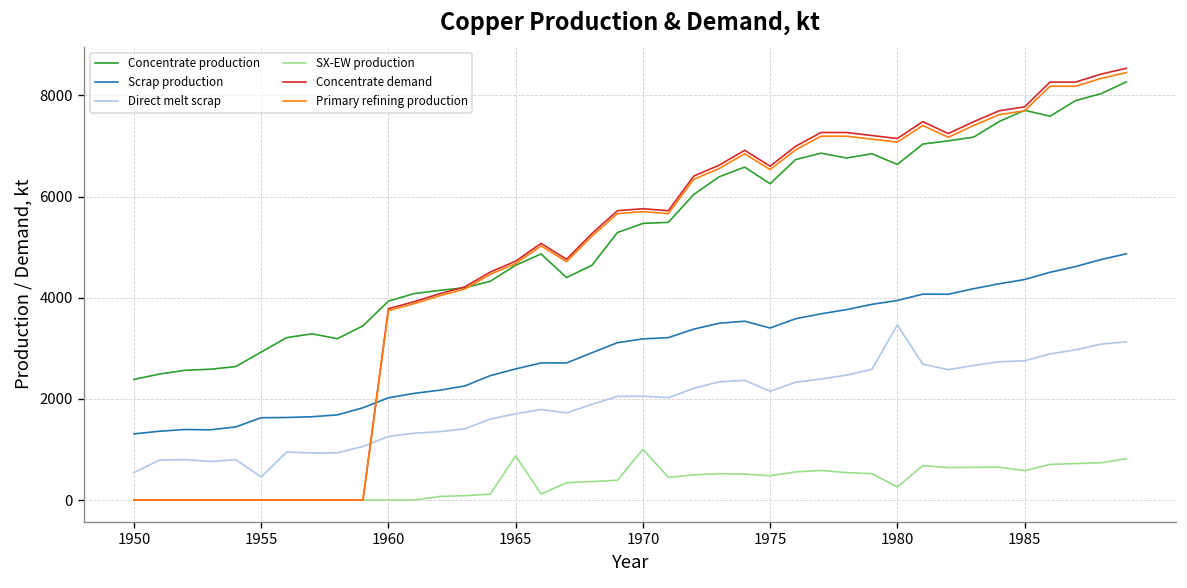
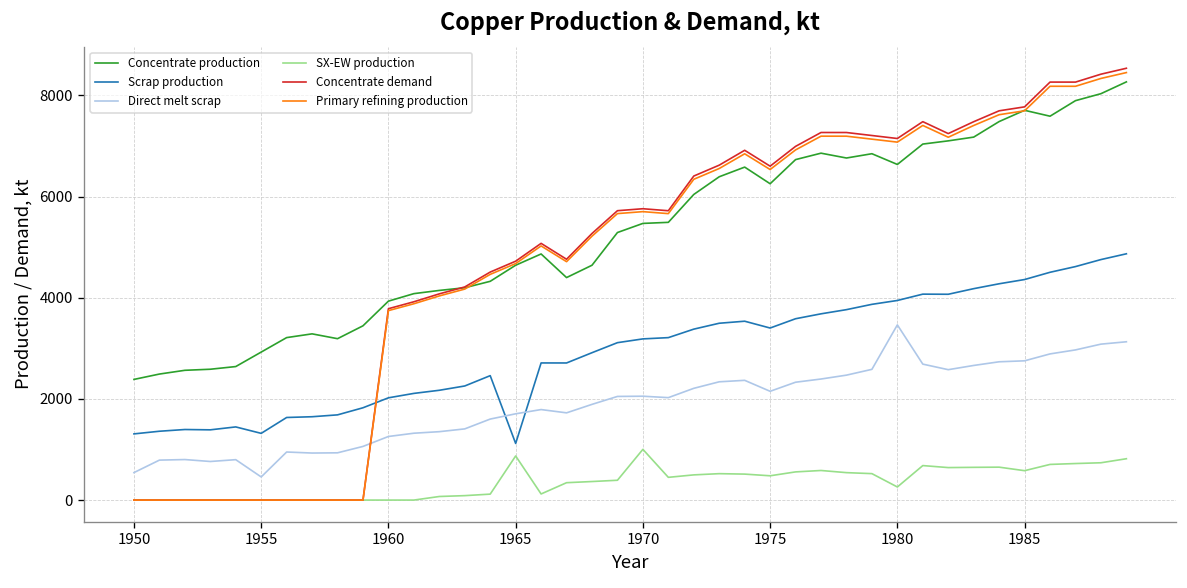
  {
    "Concentrate production": {
      "1950": 2400,
      "1955": 2900,
      "1960": 3900,
      "1970": 5500,
      "1975": 6300,
      "1980": 6600
    },
    "Scrap production": {
      "1950": 1300,
-     "1955": 1600,
+     "1955": 1300,
      "1960": 2000,
-     "1965": 2600,
+     "1965": 1100,
      "1970": 3200,
      "1975": 3400,
      "1980": 3900,
      "1985": 4400
    },
    "Direct melt scrap": {
      "1950": 500,
      "1955": 500,
      "1960": 1300,
      "1965": 1700,
      "1970": 2100,
      "1975": 2200,
      "1980": 3500,
      "1985": 2800
    },
    "SX-EW production": {
      "1960": 0,
      "1965": 900,
      "1970": 1000,
      "1975": 500,
      "1980": 300,
      "1985": 600
    },
    "Concentrate demand": {
      "1975": 6600,
      "1980": 7100,
      "1985": 7800
    },
    "Primary refining production": {
      "1975": 6500,
      "1980": 7100
    }
  }
